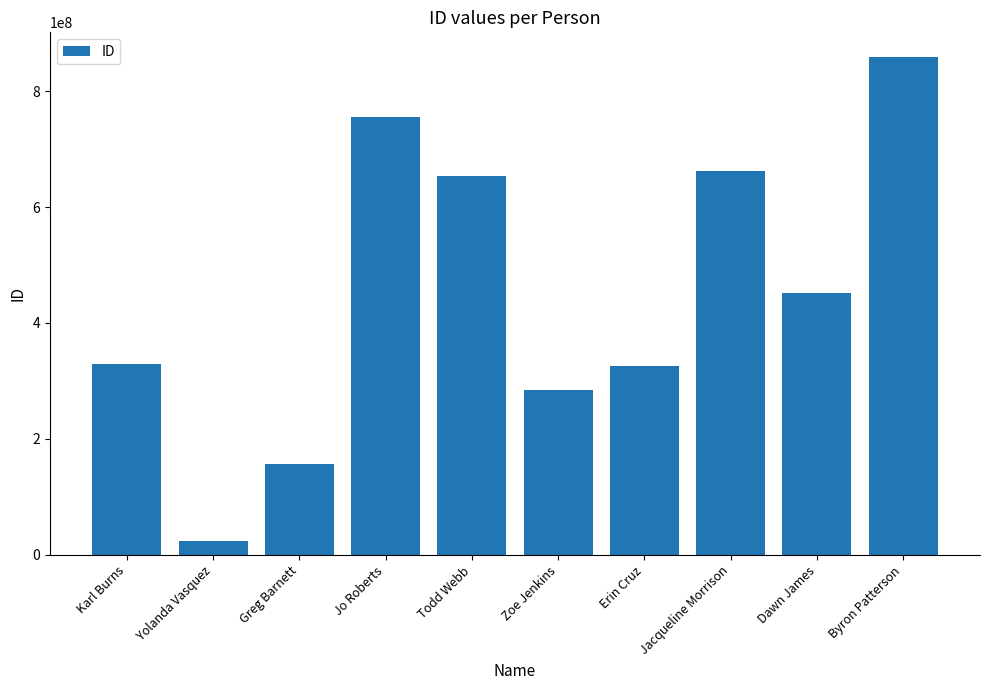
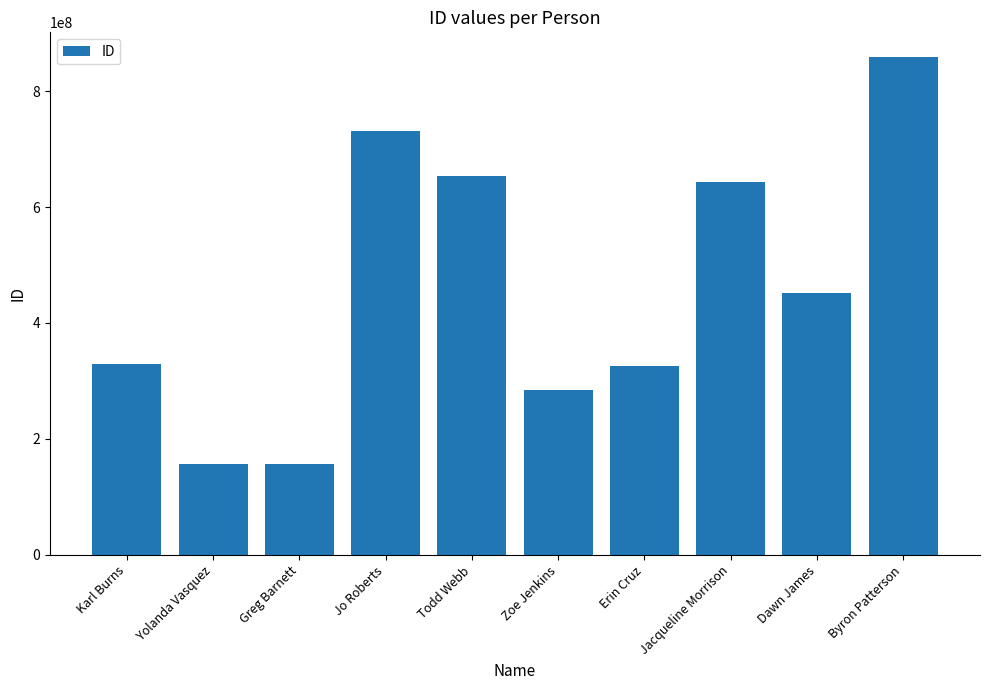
  {
    "Karl Burns": 330000000,
-   "Yolanda Vasquez": 20000000,
+   "Yolanda Vasquez": 160000000,
    "Greg Barnett": 160000000,
-   "Jo Roberts": 760000000,
+   "Jo Roberts": 730000000,
    "Todd Webb": 650000000,
    "Zoe Jenkins": 280000000,
    "Erin Cruz": 330000000,
-   "Jacqueline Morrison": 660000000,
+   "Jacqueline Morrison": 640000000,
    "Dawn James": 450000000,
    "Byron Patterson": 860000000
  }
